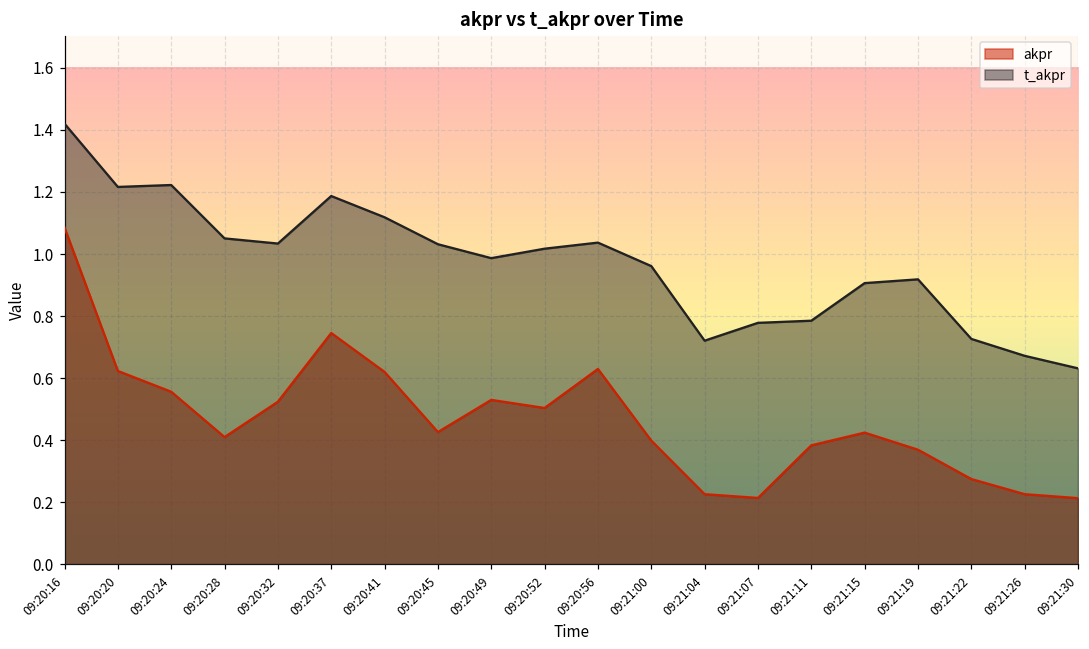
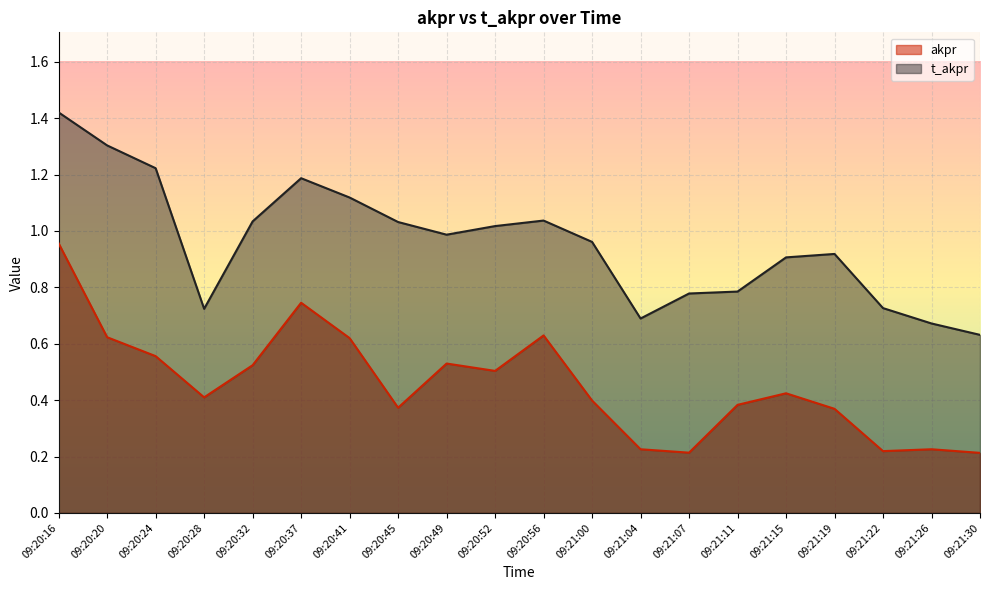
  {
    "akpr": {
-     "09:20:16": 1.09,
+     "09:20:16": 0.96,
      "09:20:20": 0.62,
      "09:20:24": 0.56,
      "09:20:28": 0.41,
      "09:20:32": 0.52,
      "09:20:37": 0.75,
      "09:20:41": 0.62,
-     "09:20:45": 0.43,
+     "09:20:45": 0.37,
      "09:20:49": 0.53,
      "09:20:52": 0.50,
      "09:20:56": 0.63,
      "09:21:00": 0.40,
      "09:21:04": 0.23,
      "09:21:07": 0.21,
      "09:21:11": 0.38,
      "09:21:15": 0.42,
      "09:21:19": 0.37,
-     "09:21:22": 0.27,
+     "09:21:22": 0.22,
      "09:21:26": 0.23,
      "09:21:30": 0.21
    },
    "t_akpr": {
      "09:20:16": 1.42,
-     "09:20:20": 1.22,
+     "09:20:20": 1.30,
      "09:20:24": 1.22,
-     "09:20:28": 1.05,
+     "09:20:28": 0.72,
      "09:20:32": 1.03,
      "09:20:37": 1.19,
      "09:20:41": 1.12,
      "09:20:45": 1.03,
      "09:20:49": 0.99,
      "09:20:52": 1.02,
      "09:20:56": 1.04,
      "09:21:00": 0.96,
-     "09:21:04": 0.72,
+     "09:21:04": 0.69,
      "09:21:07": 0.78,
      "09:21:11": 0.79,
      "09:21:15": 0.91,
      "09:21:19": 0.92,
      "09:21:22": 0.73,
      "09:21:26": 0.67,
      "09:21:30": 0.63
    }
  }
